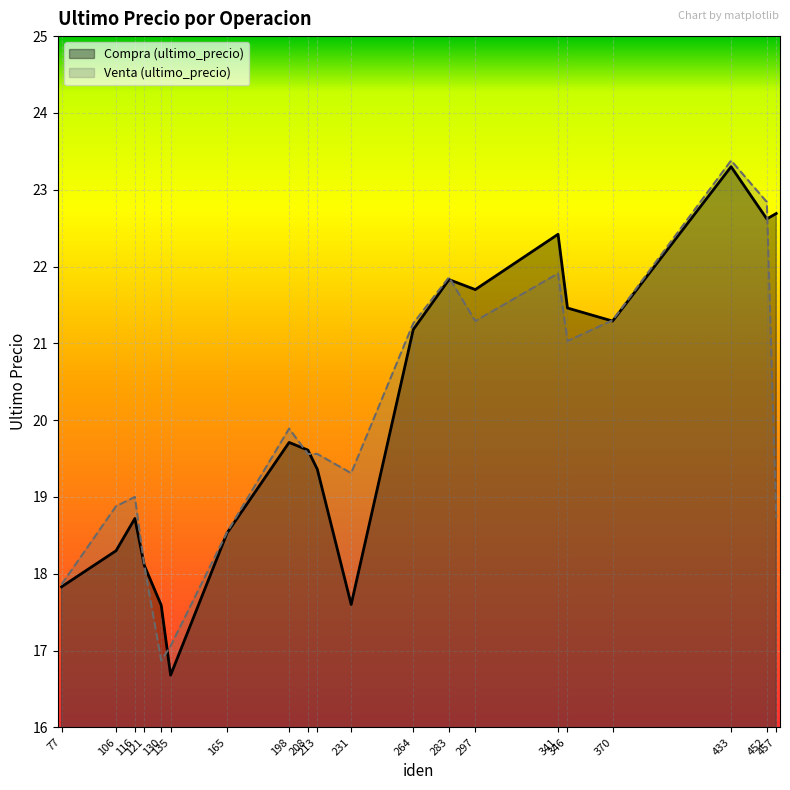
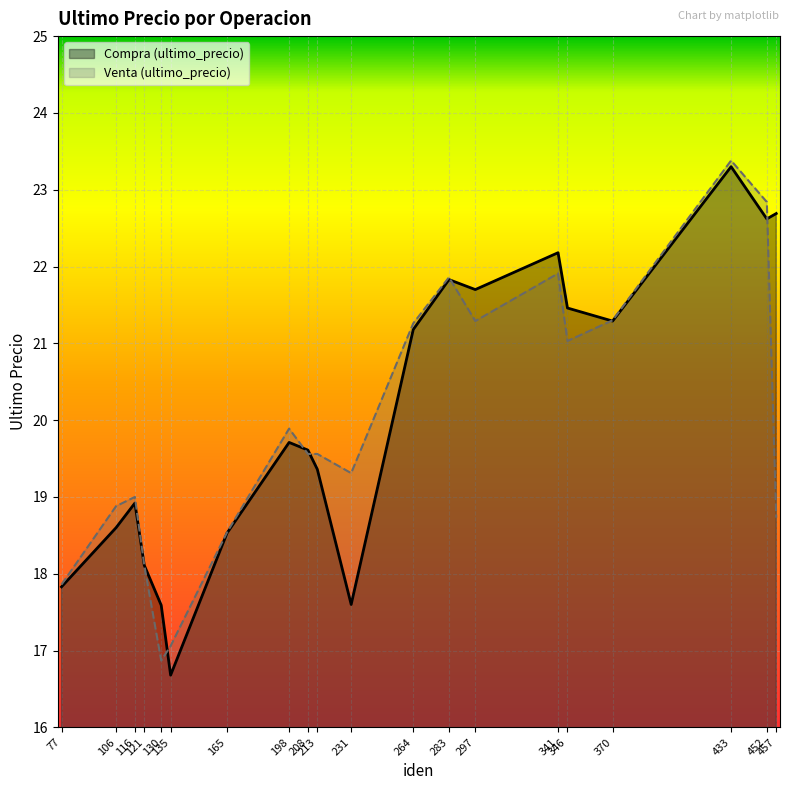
  {
    "Compra (ultimo_precio)": {
-     "106": 18.3,
-     "116": 18.7,
+     "106": 18.6,
+     "116": 18.9,
      "130": 17.6,
      "135": 16.7,
      "198": 19.7,
      "208": 19.6,
      "213": 19.4,
      "231": 17.6,
      "264": 21.2,
      "297": 21.7,
-     "341": 22.4,
+     "341": 22.2,
      "346": 21.5,
      "433": 23.3,
      "452": 22.6,
      "457": 22.7
    },
    "Venta (ultimo_precio)": {
      "106": 18.9,
      "116": 19.0,
      "130": 16.9,
      "135": 17.1,
      "198": 19.9,
      "208": 19.6,
      "213": 19.6,
      "231": 19.3,
      "264": 21.3,
      "297": 21.3,
      "341": 21.9,
      "346": 21.0,
      "433": 23.4,
      "452": 22.8,
      "457": 18.7
    }
  }
